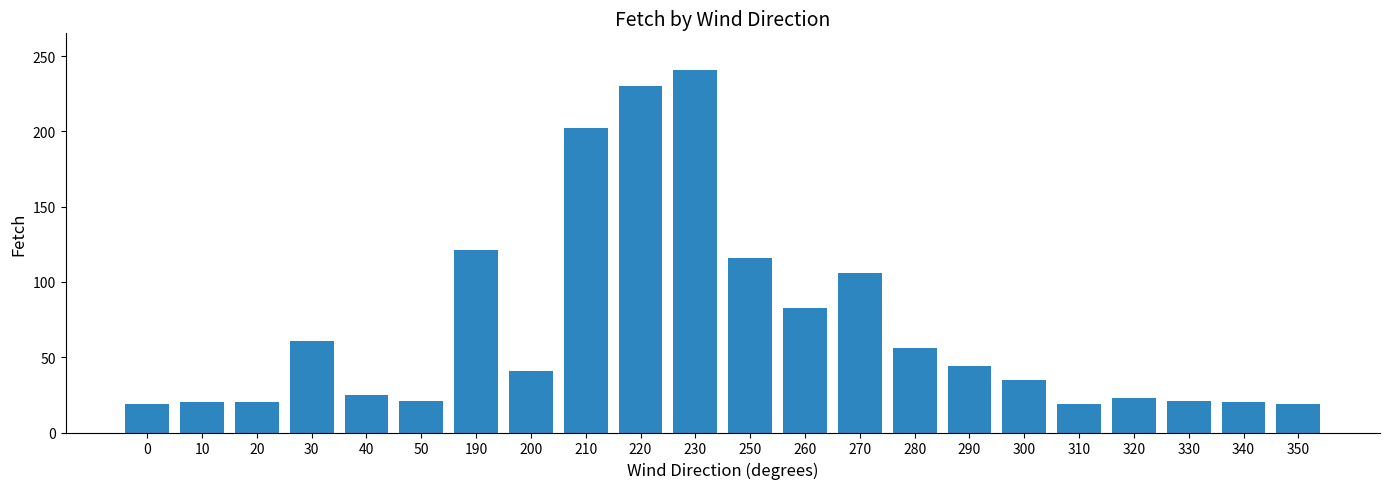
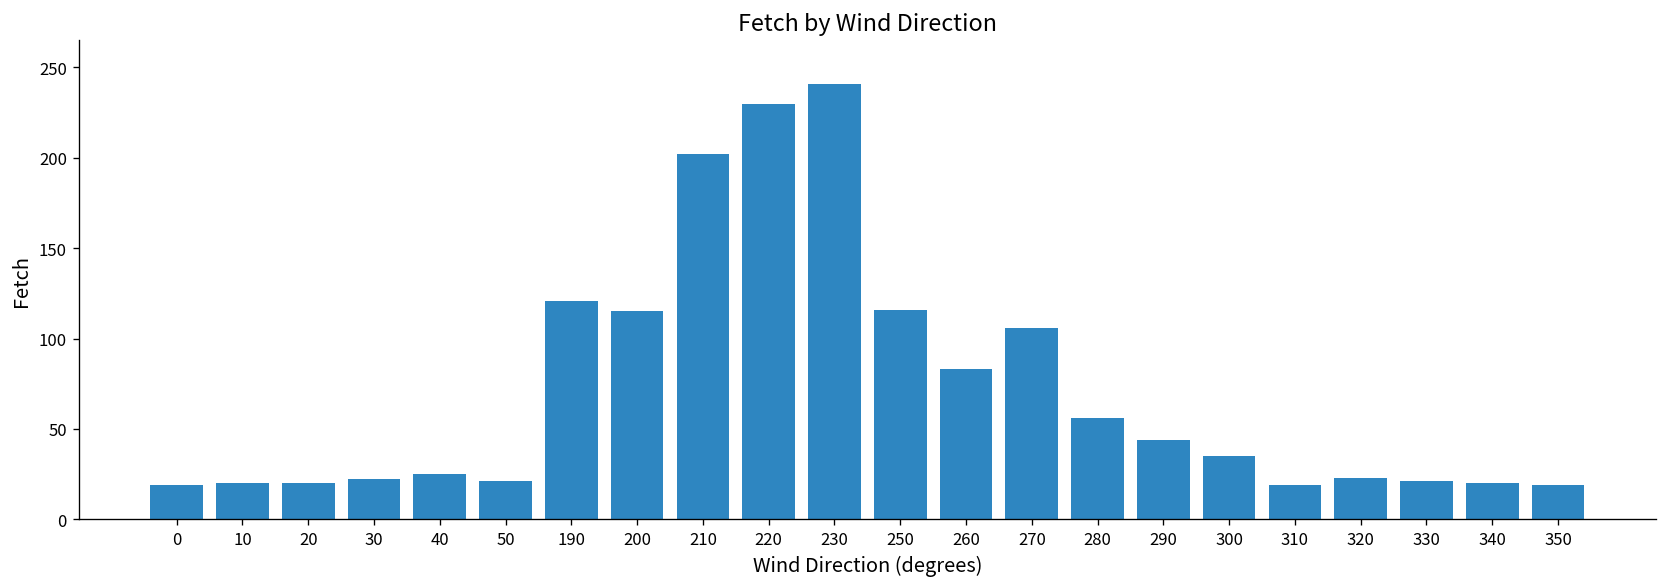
  {
    "0": 19,
    "10": 20,
    "20": 20,
-   "30": 61,
+   "30": 22,
    "40": 25,
    "50": 21,
    "190": 121,
-   "200": 41,
+   "200": 115,
    "210": 202,
    "220": 230,
    "230": 241,
    "250": 116,
    "260": 83,
    "270": 106,
    "280": 56,
    "290": 44,
    "300": 35,
    "310": 19,
    "320": 23,
    "330": 21,
    "340": 20,
    "350": 19
  }
